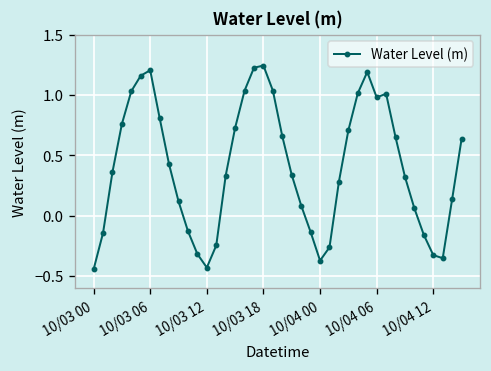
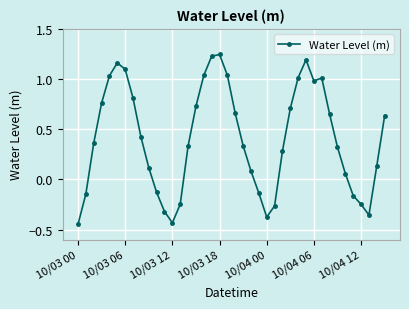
  {
    "10/03 00": -0.45,
-   "10/03 06": 1.21,
+   "10/03 06": 1.10,
    "10/03 12": -0.43,
    "10/03 18": 1.24,
    "10/04 00": -0.37,
    "10/04 06": 0.98,
-   "10/04 12": -0.33
+   "10/04 12": -0.25
  }
